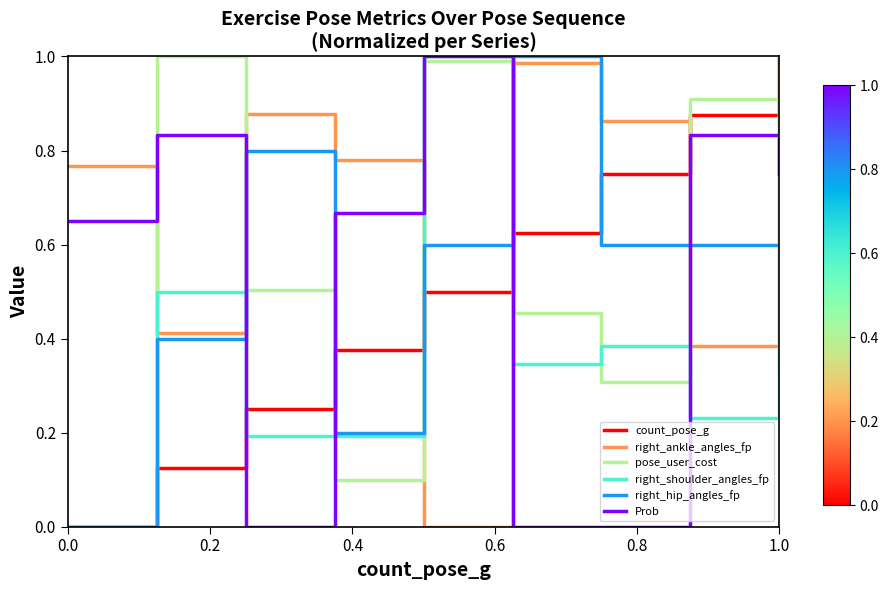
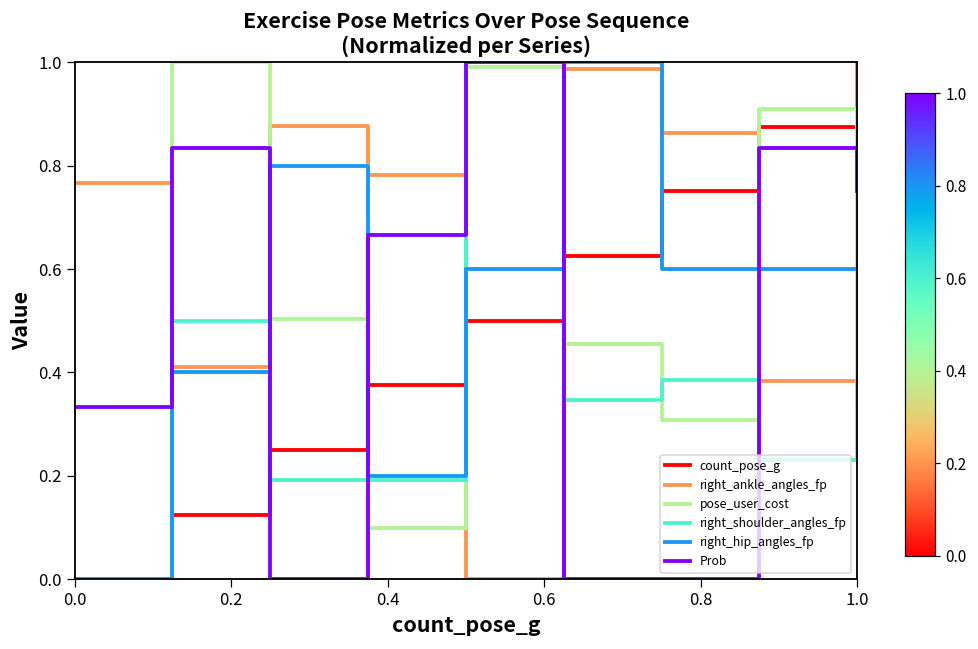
  {
    "right_ankle_angles_fp": {
      "0.0": 0.77
    },
    "pose_user_cost": {
      "1.0": 0.34
    },
    "right_shoulder_angles_fp": {
      "1.0": 0.38
    },
    "right_hip_angles_fp": {
      "1.0": 0.60
    },
    "Prob": {
-     "0.0": 0.65,
+     "0.0": 0.33,
      "1.0": 0.75
    }
  }
